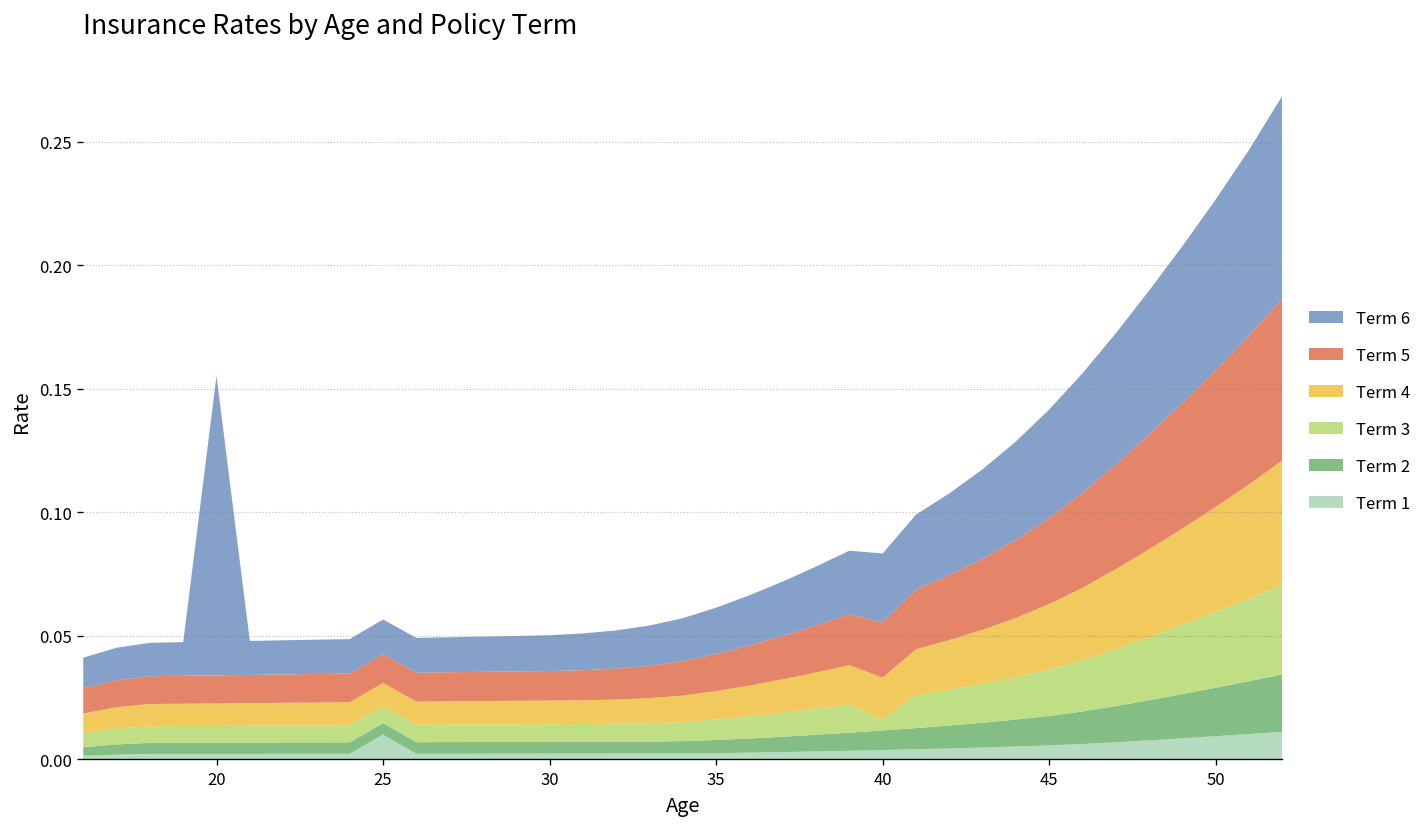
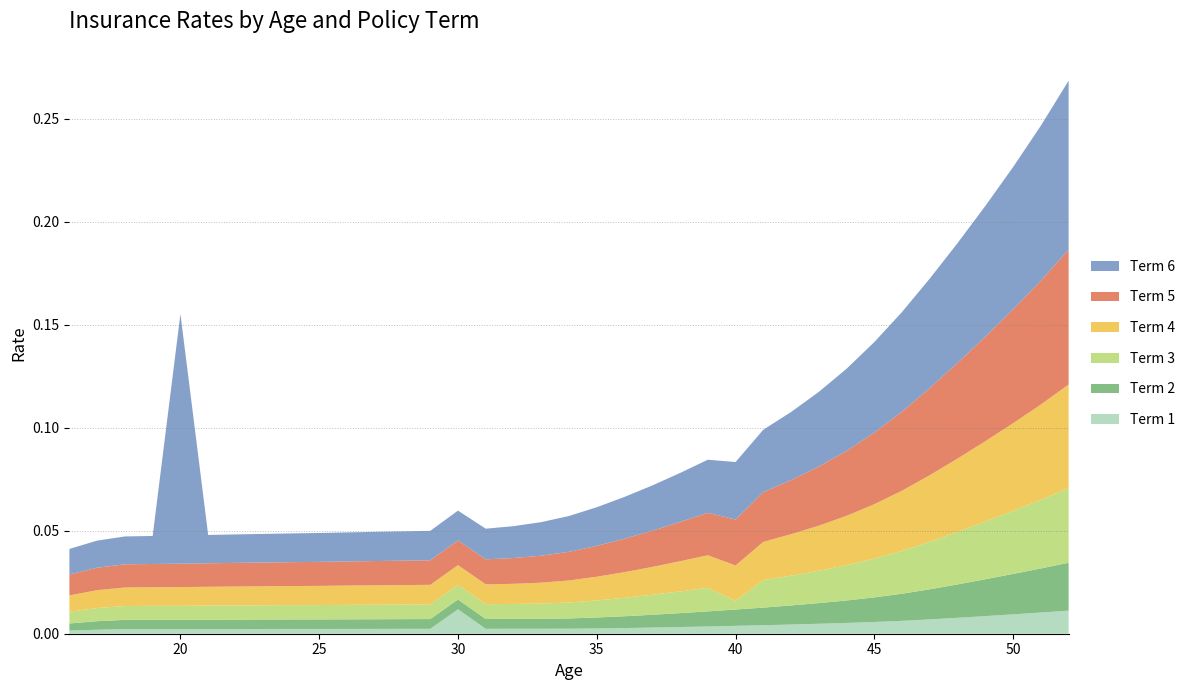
  {
    "Term 1": {
      "20": 0.002,
-     "25": 0.010,
-     "30": 0.002,
+     "25": 0.002,
+     "30": 0.012,
      "35": 0.003,
      "40": 0.004,
      "45": 0.006,
      "50": 0.009
    },
    "Term 2": {
      "20": 0.005,
      "25": 0.005,
      "30": 0.005,
      "35": 0.005,
      "40": 0.008,
      "45": 0.012,
      "50": 0.020
    },
    "Term 3": {
      "20": 0.007,
      "25": 0.007,
      "30": 0.007,
      "35": 0.008,
      "40": 0.004,
      "45": 0.019,
      "50": 0.031
    },
    "Term 4": {
      "20": 0.009,
      "25": 0.009,
      "30": 0.010,
      "35": 0.012,
      "40": 0.017,
      "45": 0.026,
      "50": 0.043
    },
    "Term 5": {
      "20": 0.011,
      "25": 0.012,
      "30": 0.012,
      "35": 0.015,
      "40": 0.022,
      "45": 0.035,
      "50": 0.055
    },
    "Term 6": {
      "20": 0.121,
      "25": 0.014,
      "30": 0.015,
      "35": 0.019,
      "40": 0.028,
      "45": 0.044,
      "50": 0.069
    }
  }
